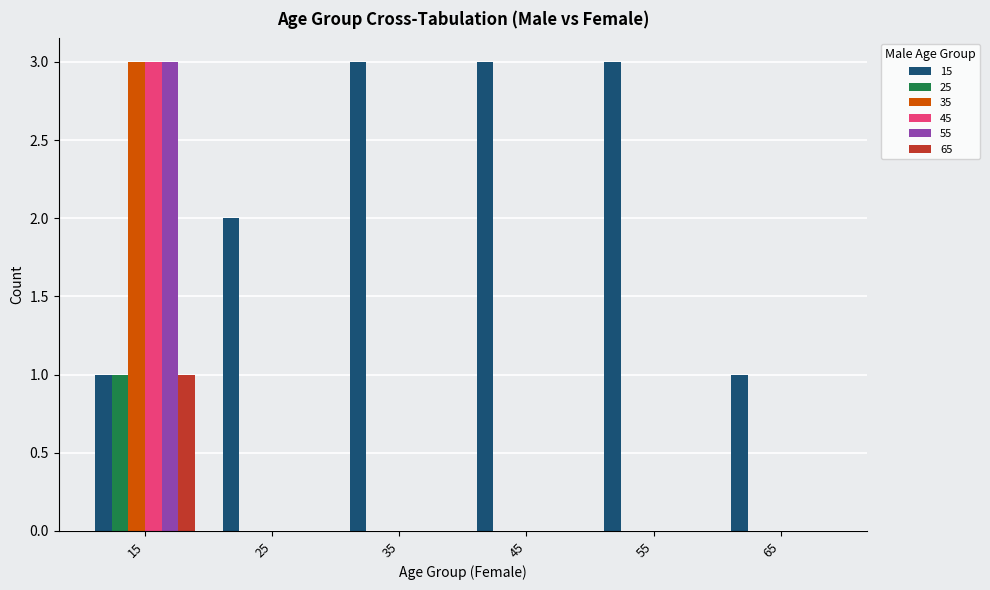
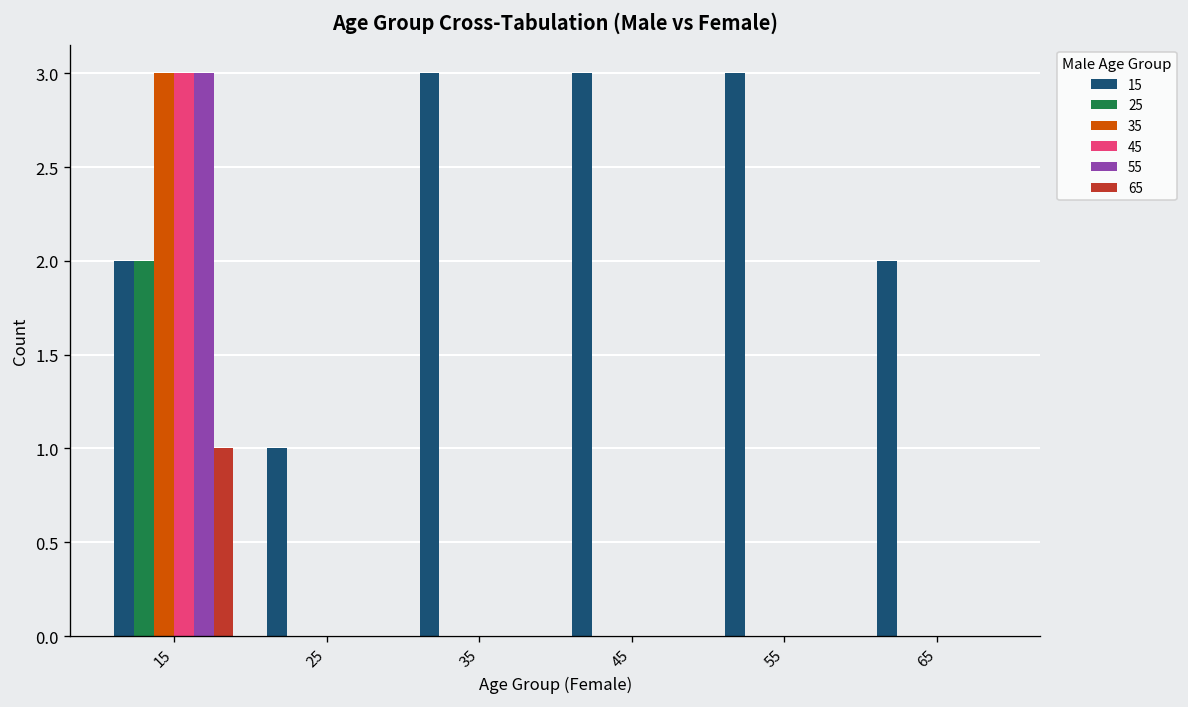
  {
    "15": {
-     "15": 1,
-     "25": 2,
+     "15": 2,
+     "25": 1,
      "35": 3,
      "45": 3,
      "55": 3,
-     "65": 1
+     "65": 2
    },
    "25": {
-     "15": 1,
+     "15": 2,
      "25": 0,
      "35": 0,
      "45": 0,
      "55": 0,
      "65": 0
    },
    "45": {
      "15": 3,
      "25": 0,
      "35": 0,
      "45": 0,
      "55": 0,
      "65": 0
    },
    "55": {
      "15": 3,
      "25": 0,
      "35": 0,
      "45": 0,
      "55": 0,
      "65": 0
    }
  }
